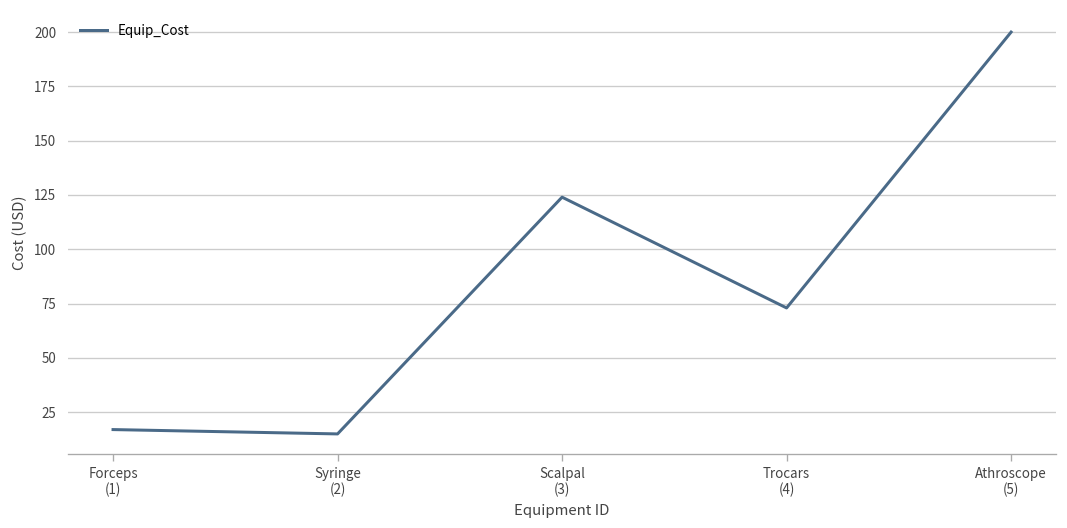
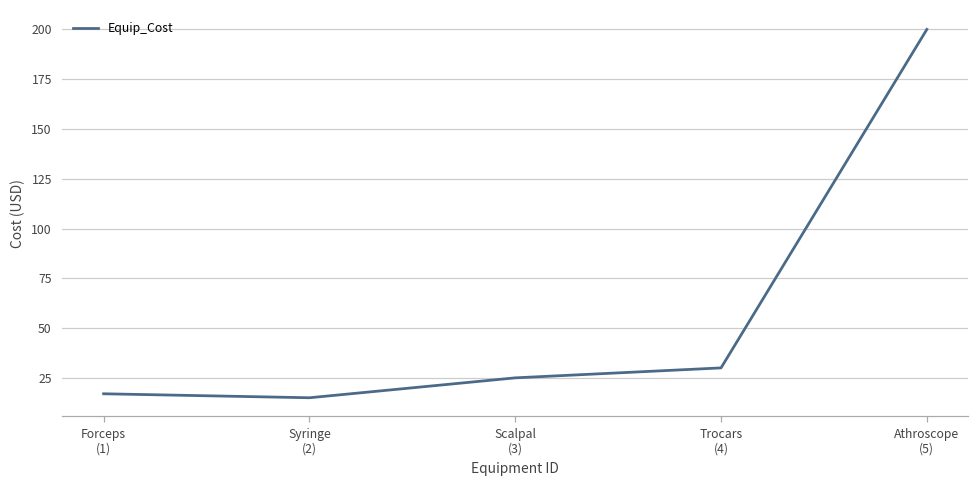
  {
    "Forceps (1)": 17,
    "Syringe (2)": 15,
-   "Scalpal (3)": 124,
-   "Trocars (4)": 73,
+   "Scalpal (3)": 25,
+   "Trocars (4)": 30,
    "Athroscope (5)": 200
  }
